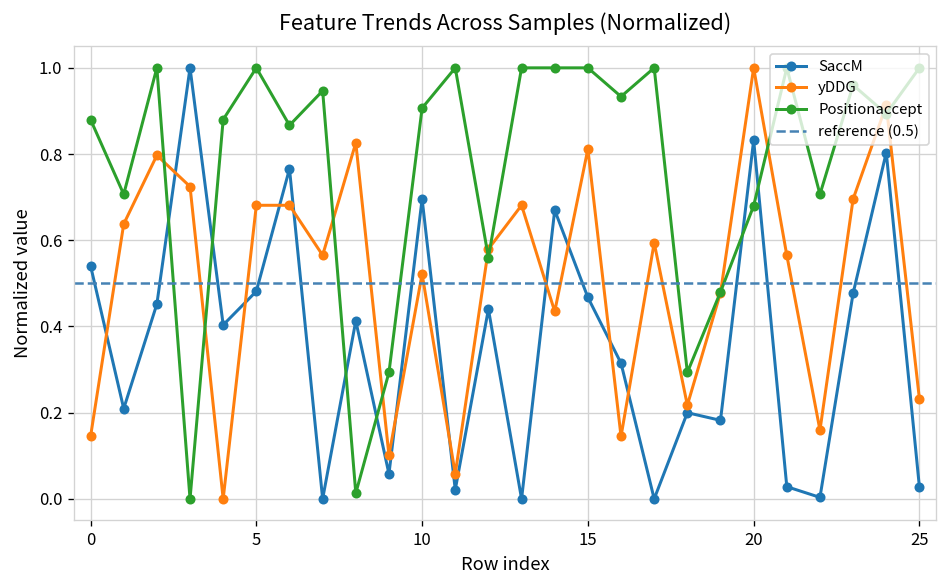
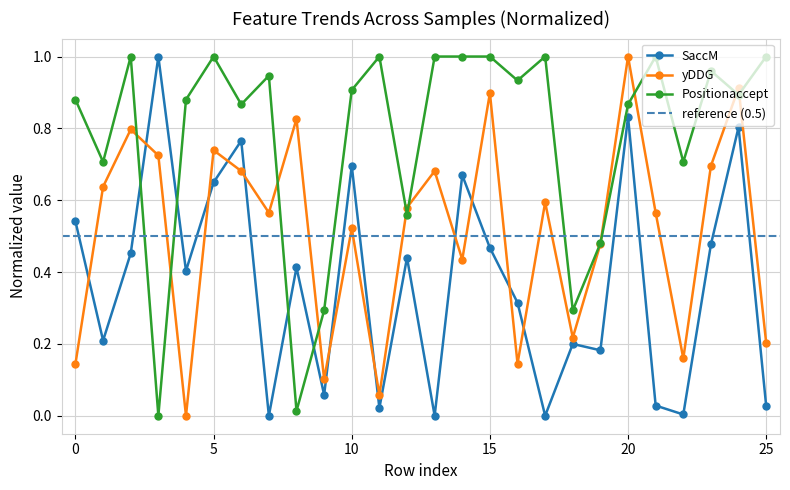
  {
    "SaccM": {
      "0": 0.54,
-     "5": 0.48,
+     "5": 0.65,
      "10": 0.70,
      "15": 0.47,
      "20": 0.83,
      "25": 0.03
    },
    "yDDG": {
      "0": 0.14,
-     "5": 0.68,
+     "5": 0.74,
      "10": 0.52,
-     "15": 0.81,
+     "15": 0.90,
      "20": 1.00,
-     "25": 0.23
+     "25": 0.20
    },
    "Positionaccept": {
      "0": 0.88,
      "5": 1.00,
      "10": 0.91,
      "15": 1.00,
-     "20": 0.68
+     "20": 0.87
    }
  }
